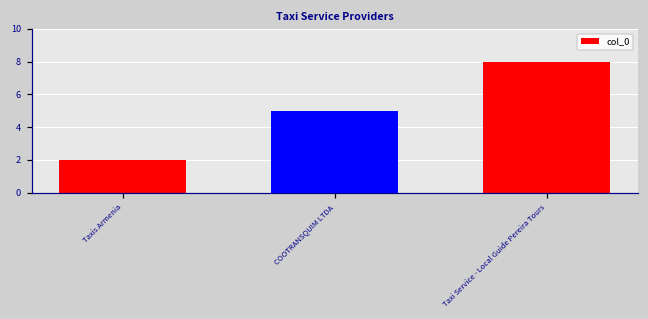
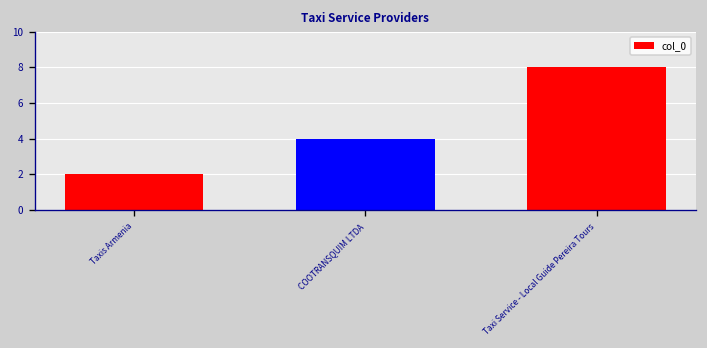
  {
    "Taxis Armenia": 2,
-   "COOTRANSQUIM LTDA": 5,
+   "COOTRANSQUIM LTDA": 4,
    "Taxi Service - Local Guide Pereira Tours": 8
  }
